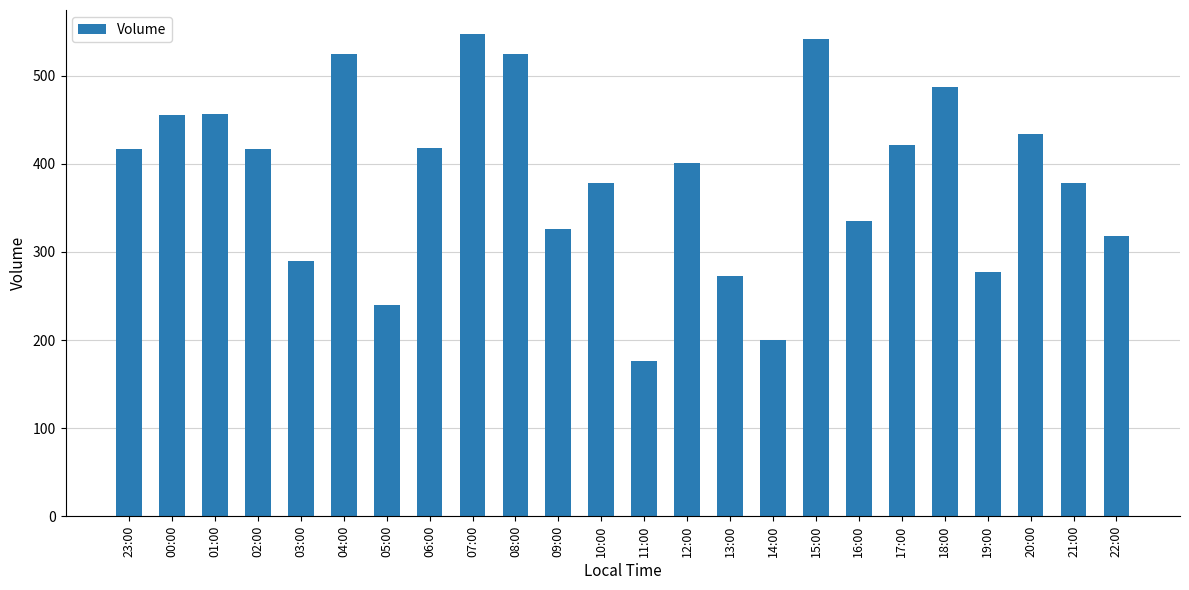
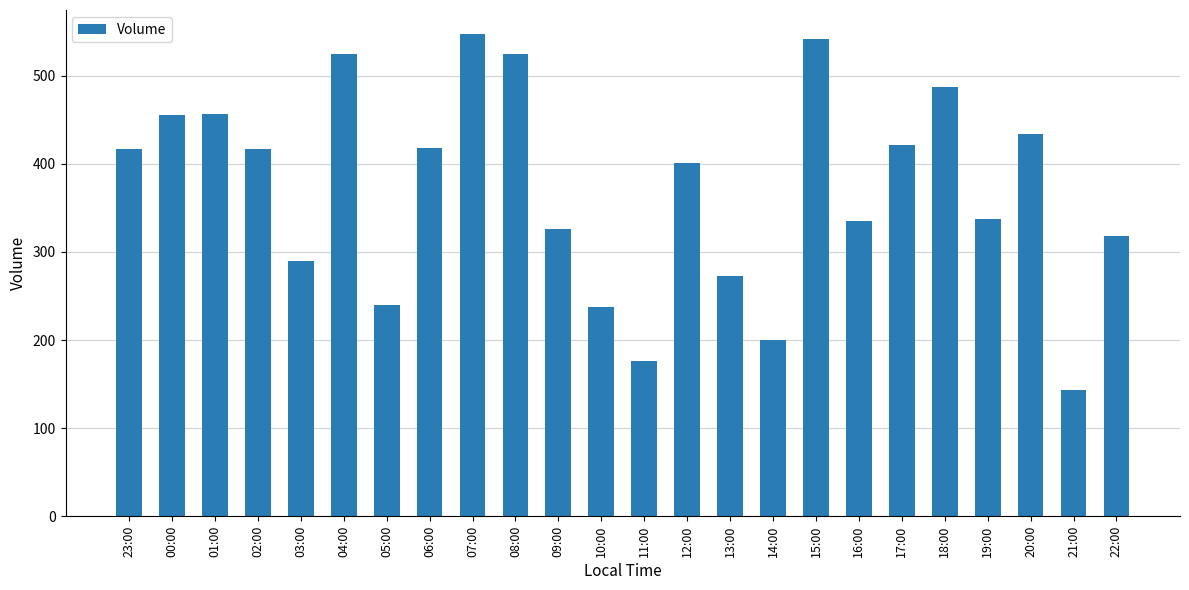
  {
    "23:00": 420,
    "00:00": 460,
    "01:00": 460,
    "02:00": 420,
    "03:00": 290,
    "04:00": 520,
    "05:00": 240,
    "06:00": 420,
    "07:00": 550,
    "08:00": 530,
    "09:00": 330,
-   "10:00": 380,
+   "10:00": 240,
    "11:00": 180,
    "12:00": 400,
    "13:00": 270,
    "14:00": 200,
    "15:00": 540,
    "16:00": 340,
    "17:00": 420,
    "18:00": 490,
-   "19:00": 280,
+   "19:00": 340,
    "20:00": 430,
-   "21:00": 380,
+   "21:00": 140,
    "22:00": 320
  }
